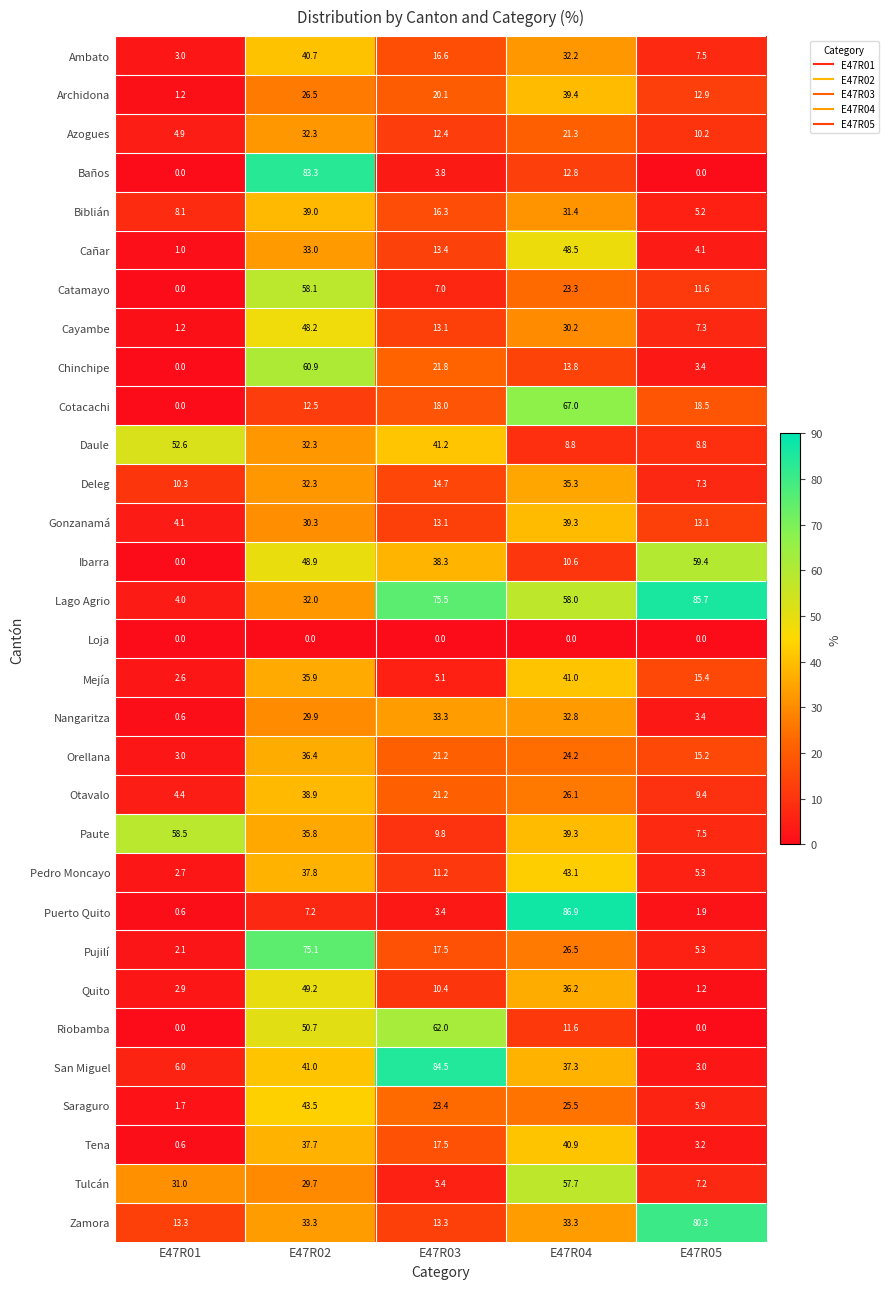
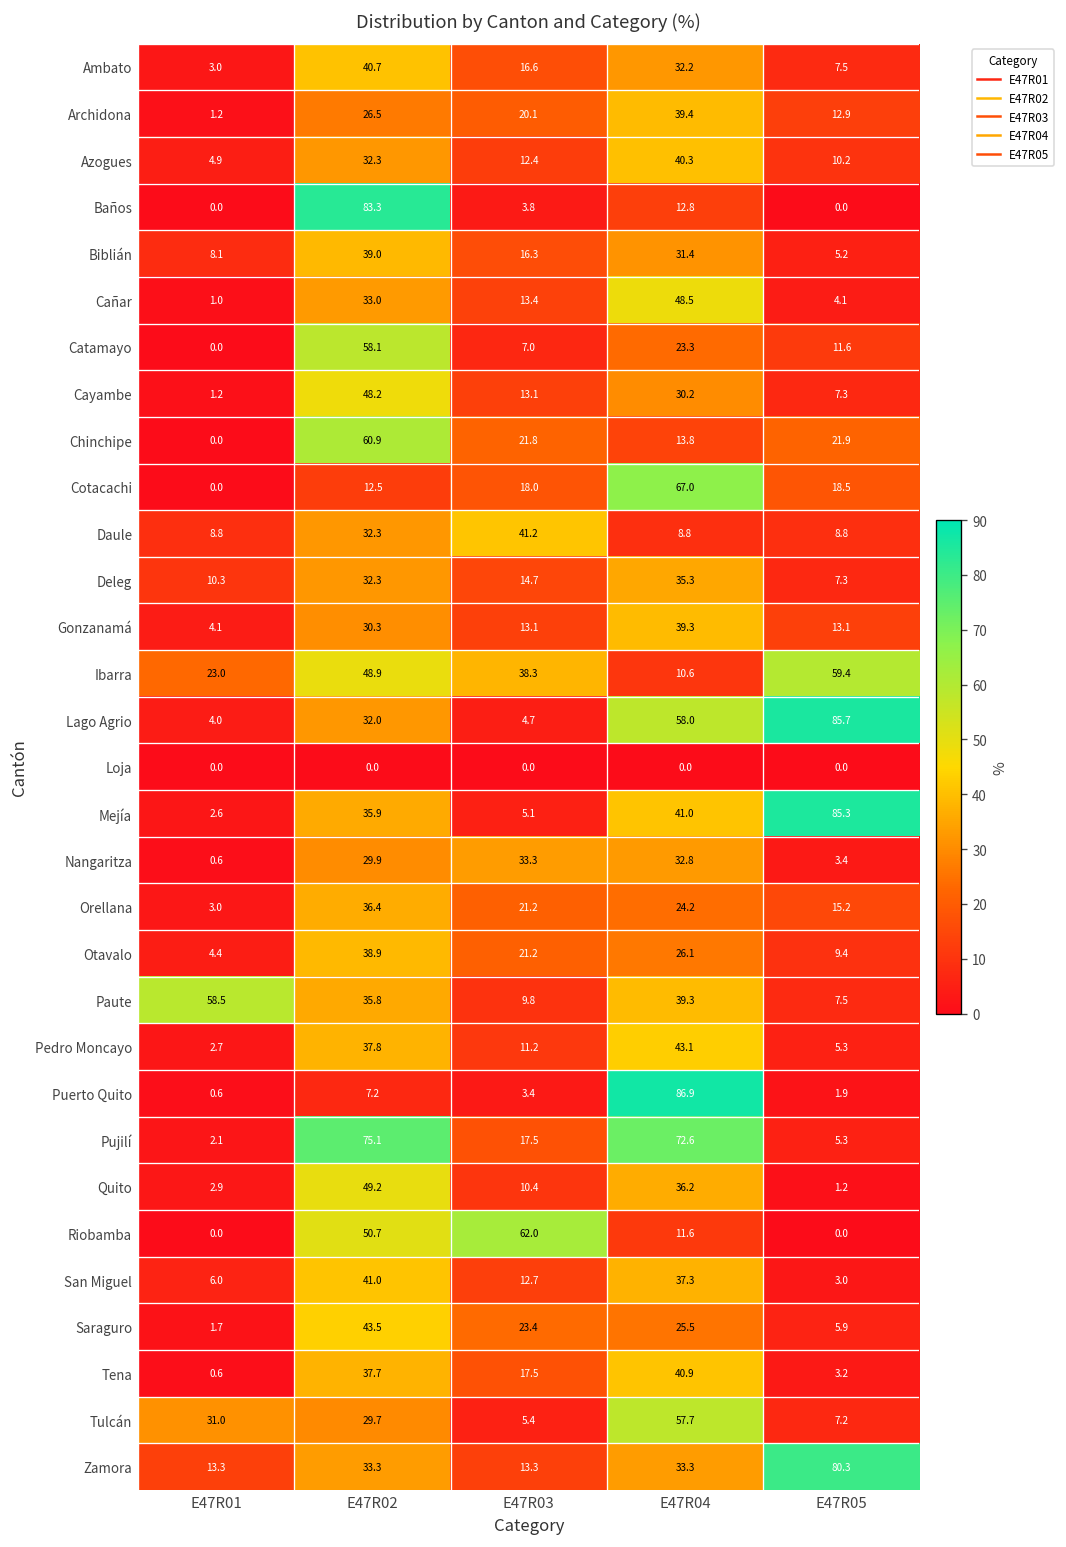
  {
    "Ambato": {
      "E47R01": 3.0,
      "E47R02": 40.7,
      "E47R03": 16.6,
      "E47R04": 32.2,
      "E47R05": 7.5
    },
    "Archidona": {
      "E47R01": 1.2,
      "E47R02": 26.5,
      "E47R03": 20.1,
      "E47R04": 39.4,
      "E47R05": 12.9
    },
    "Azogues": {
      "E47R01": 4.9,
      "E47R02": 32.3,
      "E47R03": 12.4,
-     "E47R04": 21.3,
+     "E47R04": 40.3,
      "E47R05": 10.2
    },
    "Baños": {
      "E47R01": 0.0,
      "E47R02": 83.3,
      "E47R03": 3.8,
      "E47R04": 12.8,
      "E47R05": 0.0
    },
    "Biblián": {
      "E47R01": 8.1,
      "E47R02": 39.0,
      "E47R03": 16.3,
      "E47R04": 31.4,
      "E47R05": 5.2
    },
    "Cañar": {
      "E47R01": 1.0,
      "E47R02": 33.0,
      "E47R03": 13.4,
      "E47R04": 48.5,
      "E47R05": 4.1
    },
    "Catamayo": {
      "E47R01": 0.0,
      "E47R02": 58.1,
      "E47R03": 7.0,
      "E47R04": 23.3,
      "E47R05": 11.6
    },
    "Cayambe": {
      "E47R01": 1.2,
      "E47R02": 48.2,
      "E47R03": 13.1,
      "E47R04": 30.2,
      "E47R05": 7.3
    },
    "Chinchipe": {
      "E47R01": 0.0,
      "E47R02": 60.9,
      "E47R03": 21.8,
      "E47R04": 13.8,
-     "E47R05": 3.4
+     "E47R05": 21.9
    },
    "Cotacachi": {
      "E47R01": 0.0,
      "E47R02": 12.5,
      "E47R03": 18.0,
      "E47R04": 67.0,
      "E47R05": 18.5
    },
    "Daule": {
-     "E47R01": 52.6,
+     "E47R01": 8.8,
      "E47R02": 32.3,
      "E47R03": 41.2,
      "E47R04": 8.8,
      "E47R05": 8.8
    },
    "Deleg": {
      "E47R01": 10.3,
      "E47R02": 32.3,
      "E47R03": 14.7,
      "E47R04": 35.3,
      "E47R05": 7.3
    },
    "Gonzanamá": {
      "E47R01": 4.1,
      "E47R02": 30.3,
      "E47R03": 13.1,
      "E47R04": 39.3,
      "E47R05": 13.1
    },
    "Ibarra": {
-     "E47R01": 0.0,
+     "E47R01": 23.0,
      "E47R02": 48.9,
      "E47R03": 38.3,
      "E47R04": 10.6,
      "E47R05": 59.4
    },
    "Lago Agrio": {
      "E47R01": 4.0,
      "E47R02": 32.0,
-     "E47R03": 75.5,
+     "E47R03": 4.7,
      "E47R04": 58.0,
      "E47R05": 85.7
    },
    "Loja": {
      "E47R01": 0.0,
      "E47R02": 0.0,
      "E47R03": 0.0,
      "E47R04": 0.0,
      "E47R05": 0.0
    },
    "Mejía": {
      "E47R01": 2.6,
      "E47R02": 35.9,
      "E47R03": 5.1,
      "E47R04": 41.0,
-     "E47R05": 15.4
+     "E47R05": 85.3
    },
    "Nangaritza": {
      "E47R01": 0.6,
      "E47R02": 29.9,
      "E47R03": 33.3,
      "E47R04": 32.8,
      "E47R05": 3.4
    },
    "Orellana": {
      "E47R01": 3.0,
      "E47R02": 36.4,
      "E47R03": 21.2,
      "E47R04": 24.2,
      "E47R05": 15.2
    },
    "Otavalo": {
      "E47R01": 4.4,
      "E47R02": 38.9,
      "E47R03": 21.2,
      "E47R04": 26.1,
      "E47R05": 9.4
    },
    "Paute": {
      "E47R01": 58.5,
      "E47R02": 35.8,
      "E47R03": 9.8,
      "E47R04": 39.3,
      "E47R05": 7.5
    },
    "Pedro Moncayo": {
      "E47R01": 2.7,
      "E47R02": 37.8,
      "E47R03": 11.2,
      "E47R04": 43.1,
      "E47R05": 5.3
    },
    "Puerto Quito": {
      "E47R01": 0.6,
      "E47R02": 7.2,
      "E47R03": 3.4,
      "E47R04": 86.9,
      "E47R05": 1.9
    },
    "Pujilí": {
      "E47R01": 2.1,
      "E47R02": 75.1,
      "E47R03": 17.5,
-     "E47R04": 26.5,
+     "E47R04": 72.6,
      "E47R05": 5.3
    },
    "Quito": {
      "E47R01": 2.9,
      "E47R02": 49.2,
      "E47R03": 10.4,
      "E47R04": 36.2,
      "E47R05": 1.2
    },
    "Riobamba": {
      "E47R01": 0.0,
      "E47R02": 50.7,
      "E47R03": 62.0,
      "E47R04": 11.6,
      "E47R05": 0.0
    },
    "San Miguel": {
      "E47R01": 6.0,
      "E47R02": 41.0,
-     "E47R03": 84.5,
+     "E47R03": 12.7,
      "E47R04": 37.3,
      "E47R05": 3.0
    },
    "Saraguro": {
      "E47R01": 1.7,
      "E47R02": 43.5,
      "E47R03": 23.4,
      "E47R04": 25.5,
      "E47R05": 5.9
    },
    "Tena": {
      "E47R01": 0.6,
      "E47R02": 37.7,
      "E47R03": 17.5,
      "E47R04": 40.9,
      "E47R05": 3.2
    },
    "Tulcán": {
      "E47R01": 31.0,
      "E47R02": 29.7,
      "E47R03": 5.4,
      "E47R04": 57.7,
      "E47R05": 7.2
    },
    "Zamora": {
      "E47R01": 13.3,
      "E47R02": 33.3,
      "E47R03": 13.3,
      "E47R04": 33.3,
      "E47R05": 80.3
    }
  }
